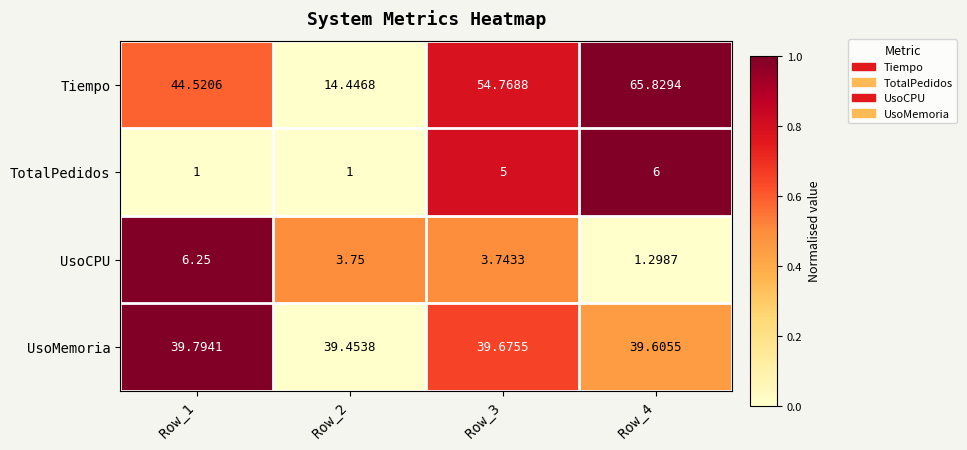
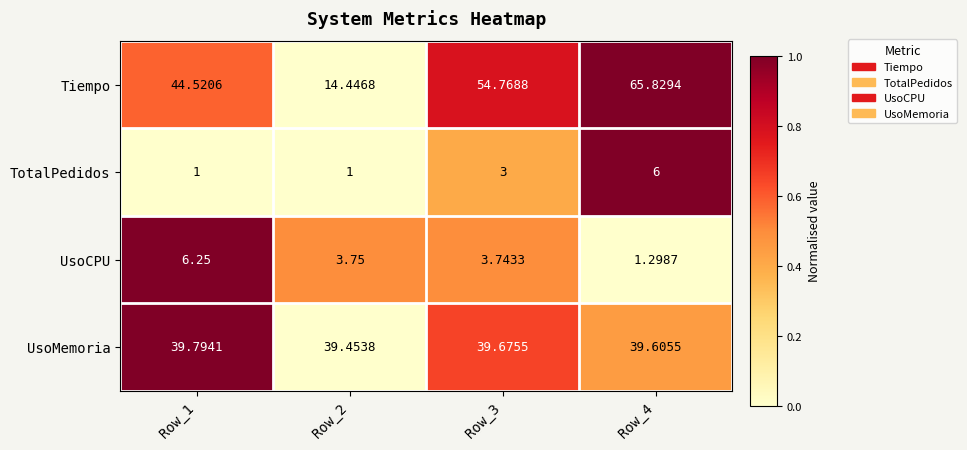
  {
    "Tiempo": {
      "Row_1": 44.5206,
      "Row_2": 14.4468,
      "Row_3": 54.7688,
      "Row_4": 65.8294
    },
    "TotalPedidos": {
      "Row_1": 1,
      "Row_2": 1,
-     "Row_3": 5,
+     "Row_3": 3,
      "Row_4": 6
    },
    "UsoCPU": {
      "Row_1": 6.25,
      "Row_2": 3.75,
      "Row_3": 3.7433,
      "Row_4": 1.2987
    },
    "UsoMemoria": {
      "Row_1": 39.7941,
      "Row_2": 39.4538,
      "Row_3": 39.6755,
      "Row_4": 39.6055
    }
  }
